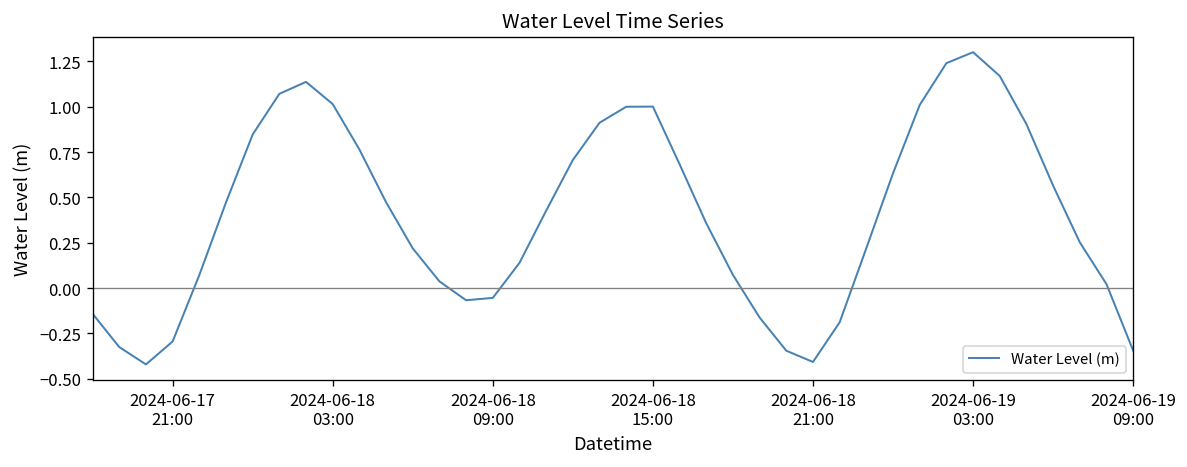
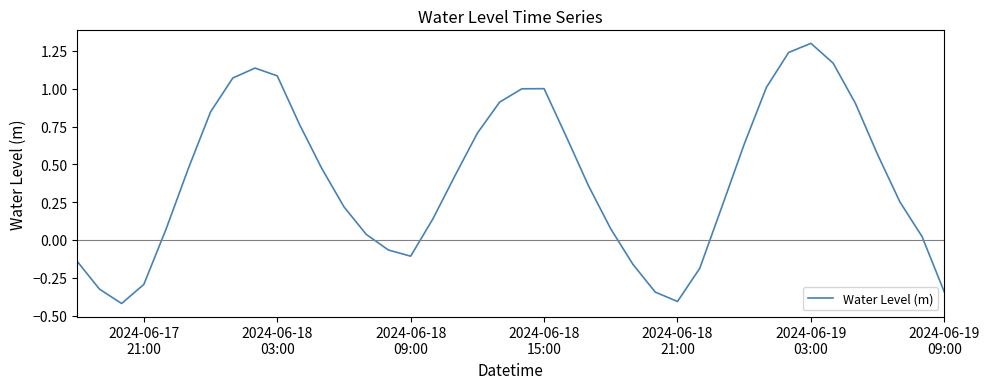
  {
    "2024-06-17 21:00": -0.29,
-   "2024-06-18 03:00": 1.01,
-   "2024-06-18 09:00": -0.05,
+   "2024-06-18 03:00": 1.08,
+   "2024-06-18 09:00": -0.11,
    "2024-06-18 15:00": 1.00,
    "2024-06-18 21:00": -0.41,
    "2024-06-19 03:00": 1.30,
    "2024-06-19 09:00": -0.34
  }
